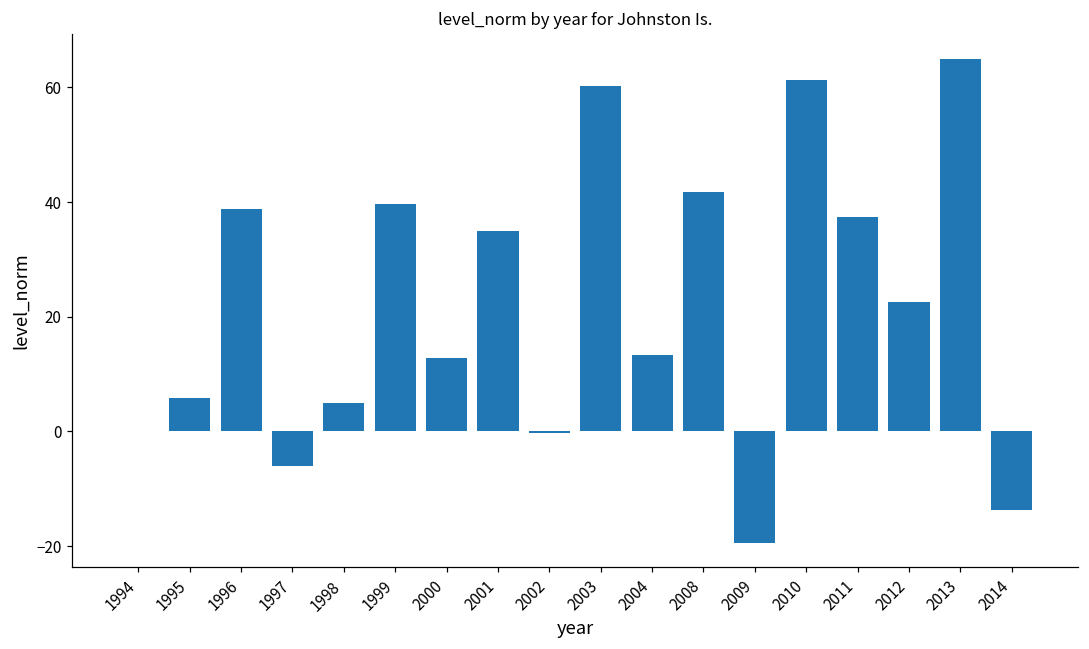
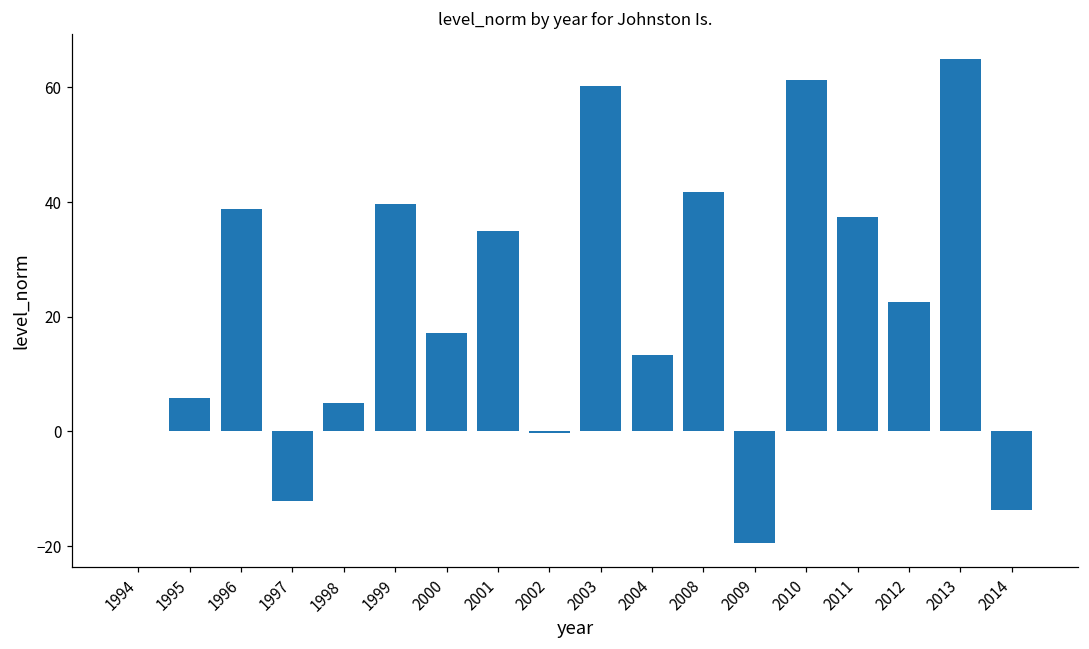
  {
    "1994": 0,
    "1995": 6,
    "1996": 39,
-   "1997": -6,
+   "1997": -12,
    "1998": 5,
    "1999": 40,
-   "2000": 13,
+   "2000": 17,
    "2001": 35,
    "2003": 60,
    "2004": 13,
    "2008": 42,
    "2009": -20,
    "2010": 61,
    "2011": 37,
    "2012": 23,
    "2013": 65,
    "2014": -14
  }
